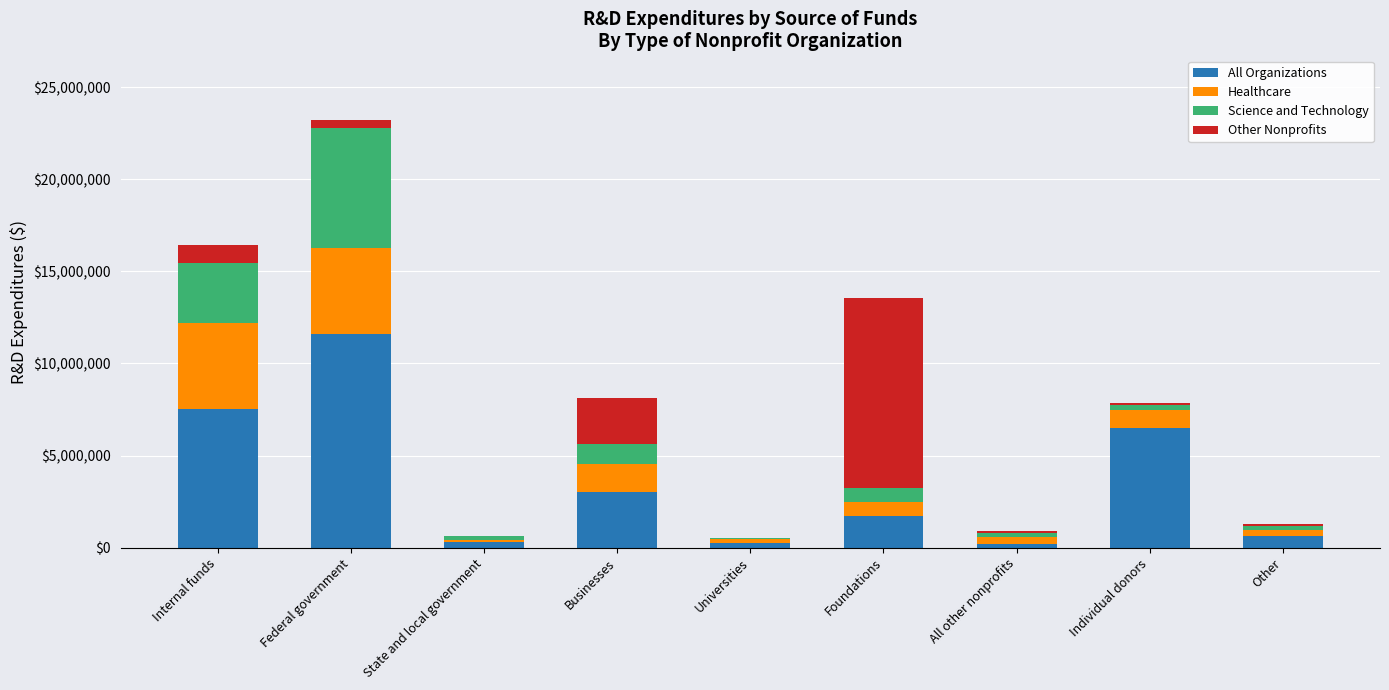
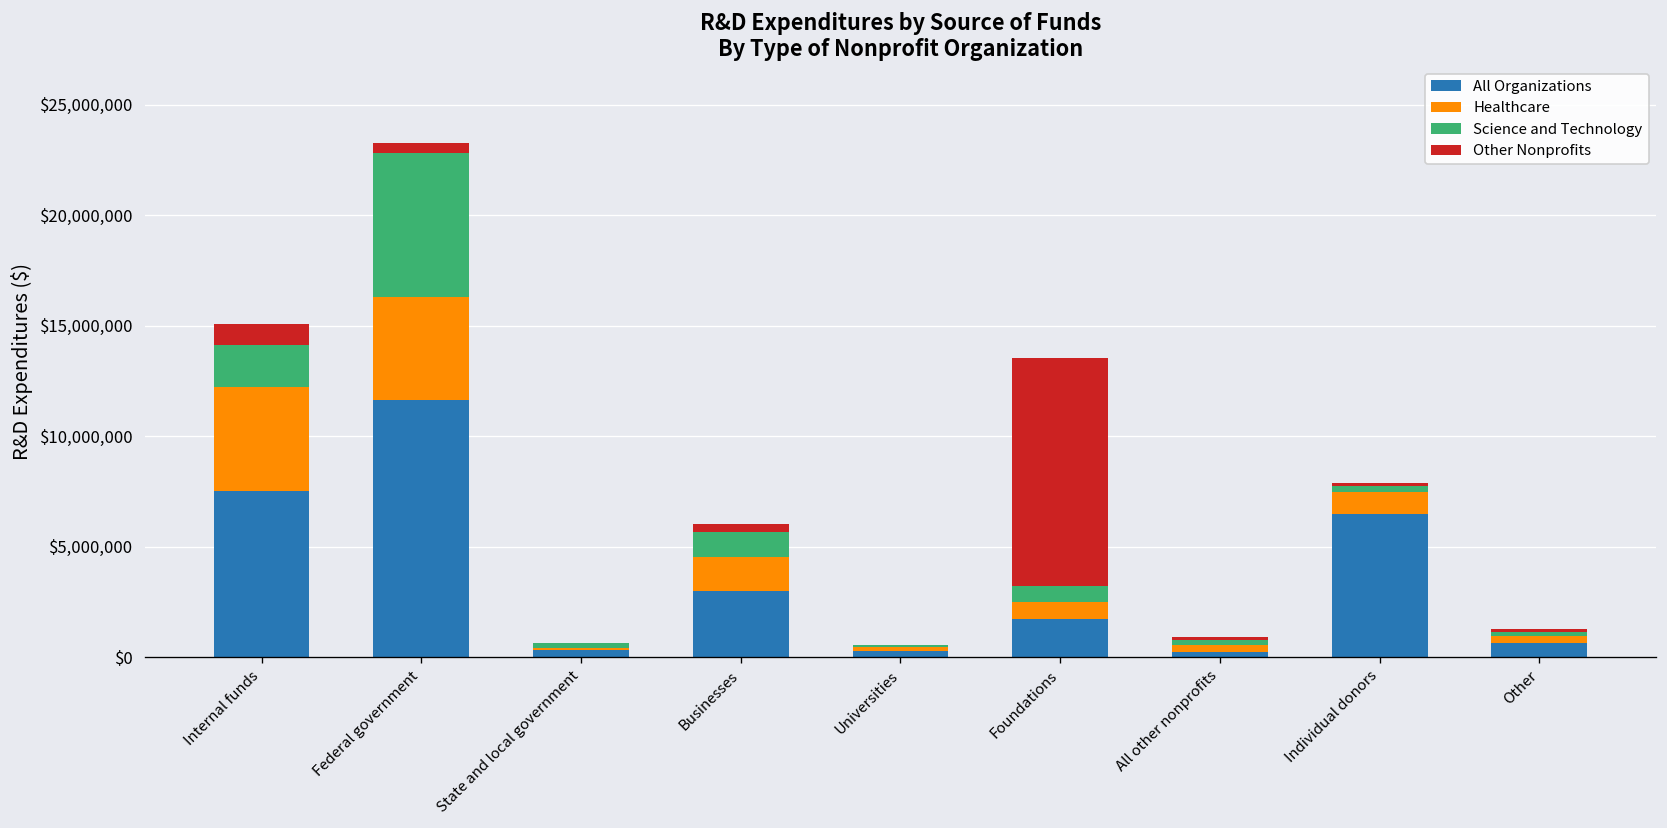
  {
    "All Organizations": {
      "Internal funds": "$7,500,000",
      "Federal government": "$11,600,000",
      "State and local government": "$300,000",
      "Businesses": "$3,000,000",
      "Universities": "$300,000",
      "Foundations": "$1,700,000",
      "All other nonprofits": "$200,000",
      "Individual donors": "$6,500,000",
      "Other": "$600,000"
    },
    "Healthcare": {
      "Internal funds": "$4,700,000",
      "Federal government": "$4,700,000",
      "Businesses": "$1,500,000",
      "Universities": "$200,000",
      "Foundations": "$800,000",
      "All other nonprofits": "$300,000",
      "Individual donors": "$1,000,000",
      "Other": "$300,000"
    },
    "Science and Technology": {
-     "Internal funds": "$3,200,000",
+     "Internal funds": "$1,900,000",
      "Federal government": "$6,500,000",
      "State and local government": "$200,000",
      "Businesses": "$1,100,000",
      "Foundations": "$700,000",
      "All other nonprofits": "$200,000",
      "Individual donors": "$300,000",
      "Other": "$200,000"
    },
    "Other Nonprofits": {
      "Internal funds": "$1,000,000",
      "Federal government": "$400,000",
-     "Businesses": "$2,500,000",
+     "Businesses": "$400,000",
      "Foundations": "$10,300,000"
    }
  }
